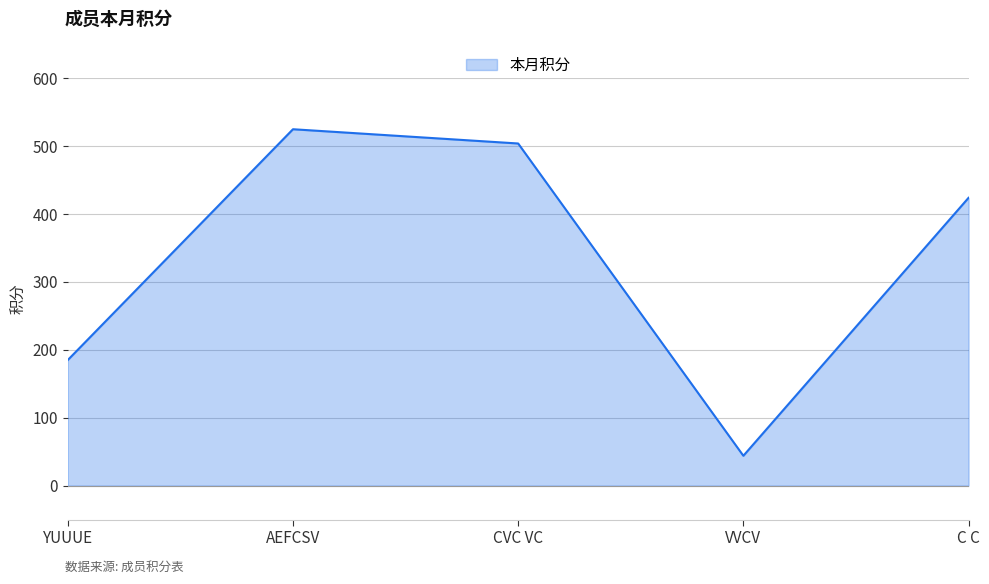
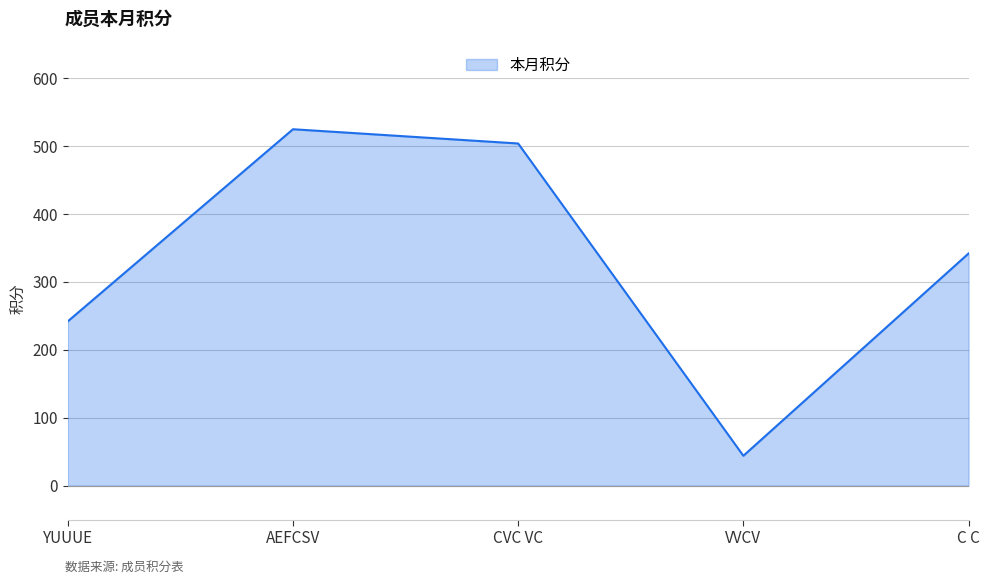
  {
-   "YUUUE": 190,
+   "YUUUE": 240,
    "AEFCSV": 530,
    "CVC VC": 500,
    "VVCV": 40,
-   "C C": 420
+   "C C": 340
  }
